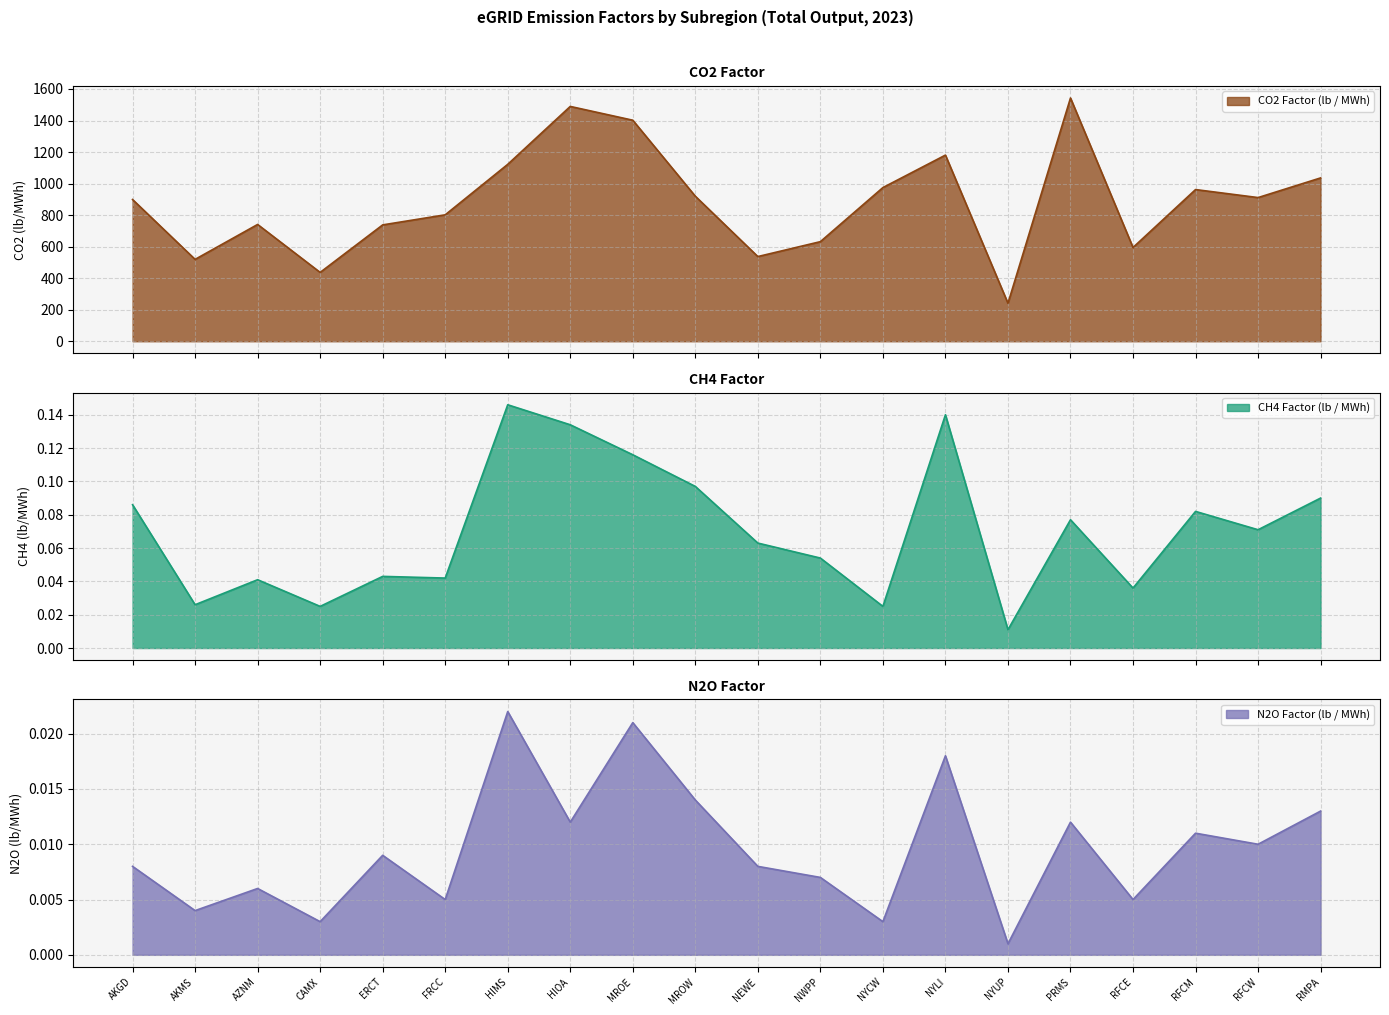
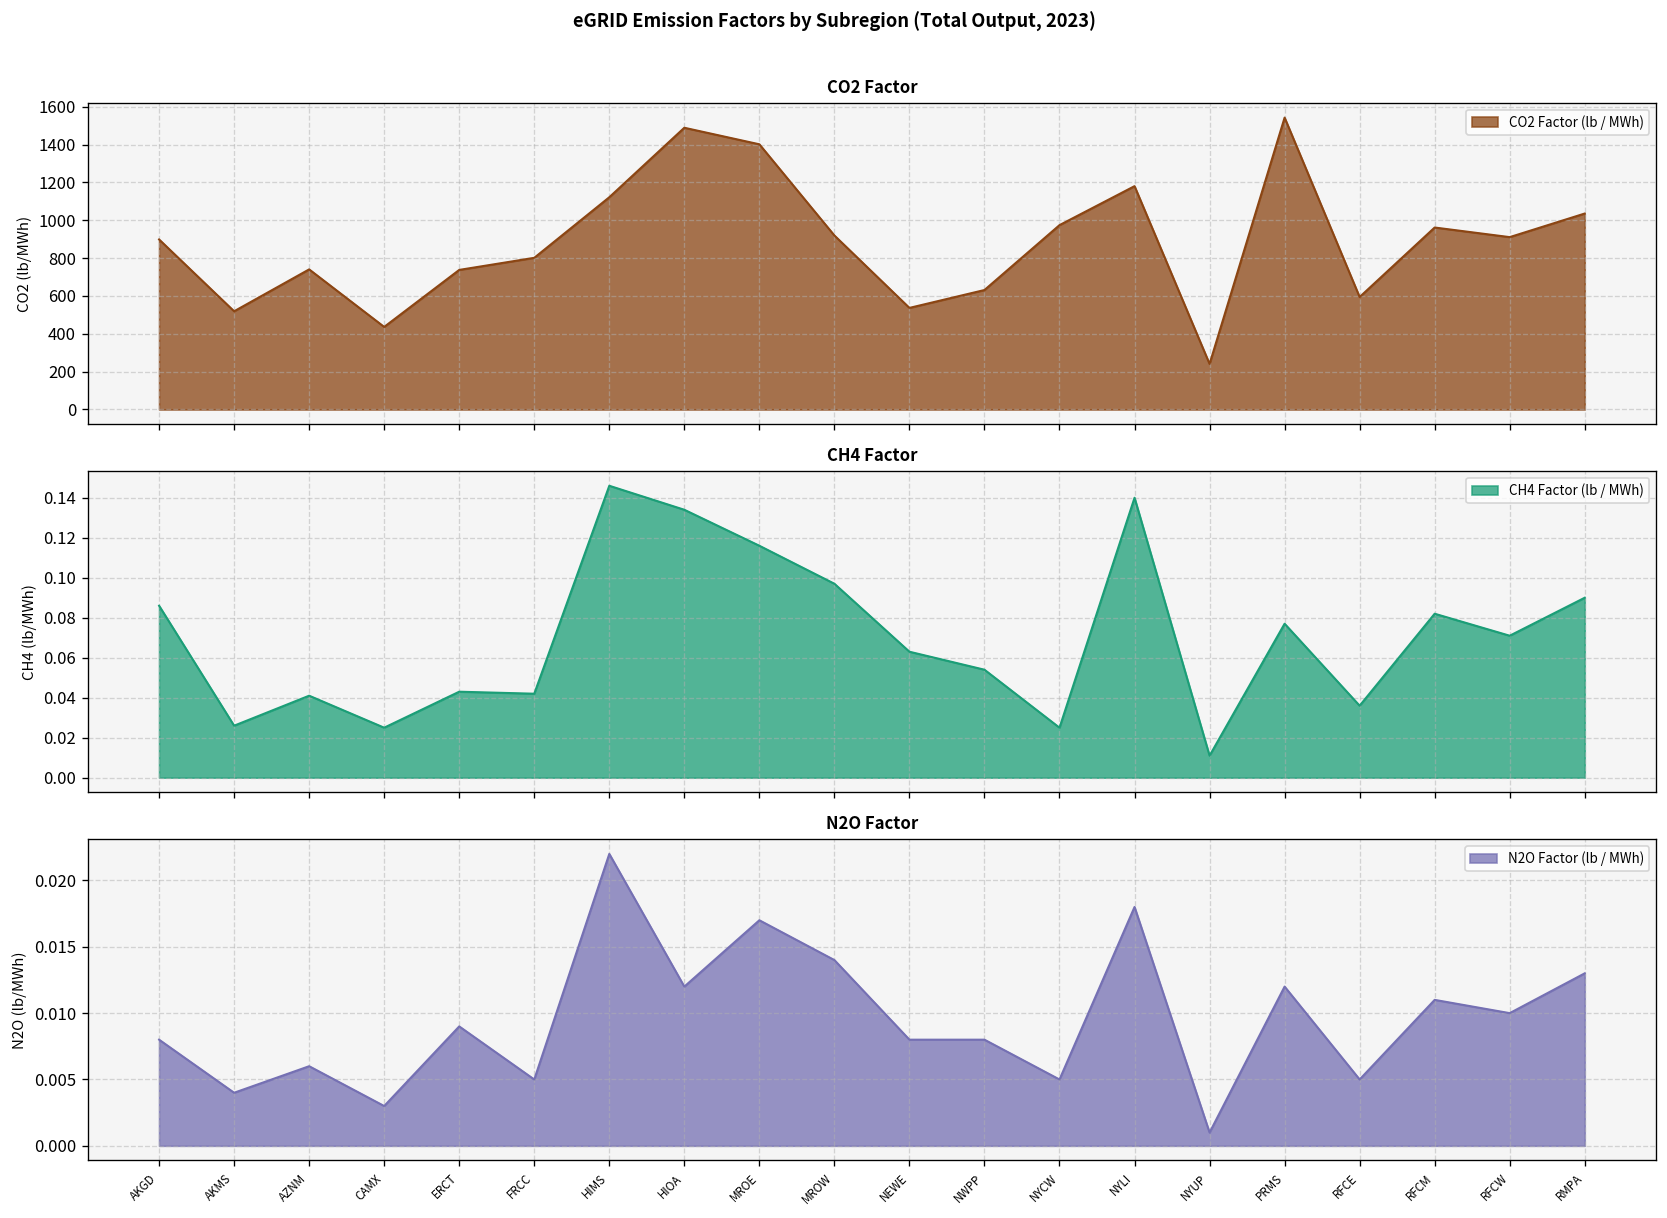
  {
    "N2O Factor": {
      "AKGD": 0.008,
      "AKMS": 0.004,
      "AZNM": 0.006,
      "CAMX": 0.003,
      "ERCT": 0.009,
      "FRCC": 0.005,
      "HIMS": 0.022,
      "HIOA": 0.012,
-     "MROE": 0.021,
+     "MROE": 0.017,
      "MROW": 0.014,
      "NEWE": 0.008,
-     "NWPP": 0.007,
-     "NYCW": 0.003,
+     "NWPP": 0.008,
+     "NYCW": 0.005,
      "NYLI": 0.018,
      "NYUP": 0.001,
      "PRMS": 0.012,
      "RFCE": 0.005,
      "RFCM": 0.011,
      "RFCW": 0.010,
      "RMPA": 0.013
    }
  }
